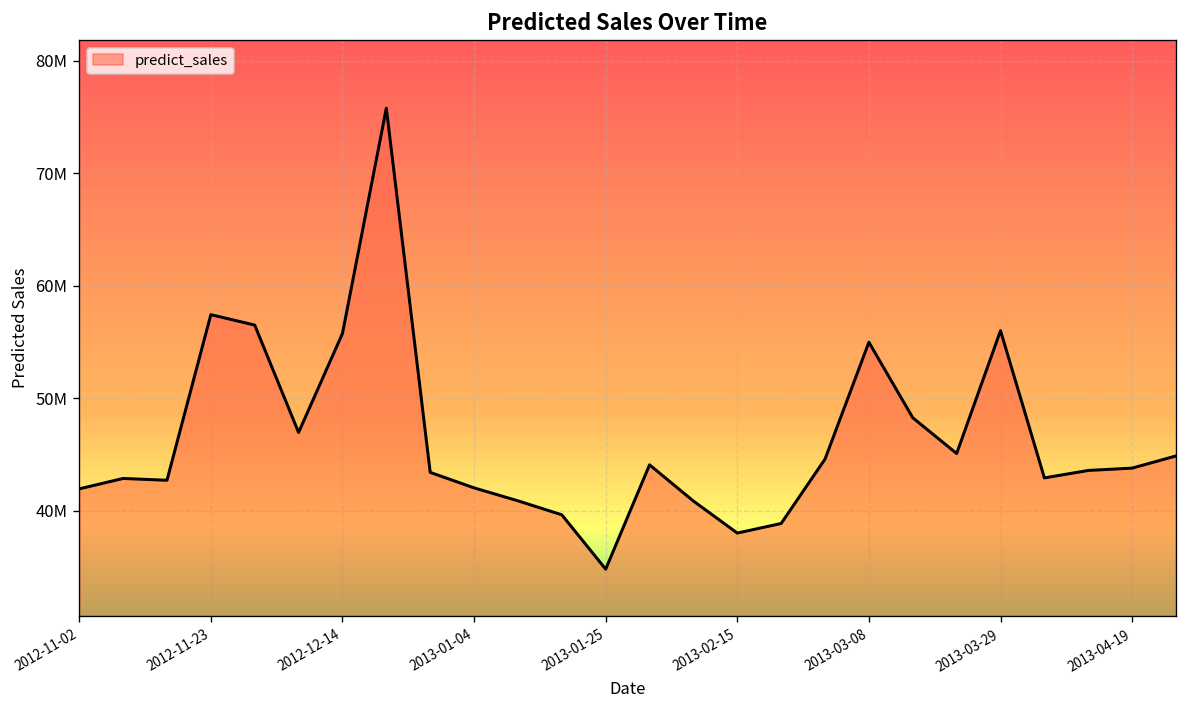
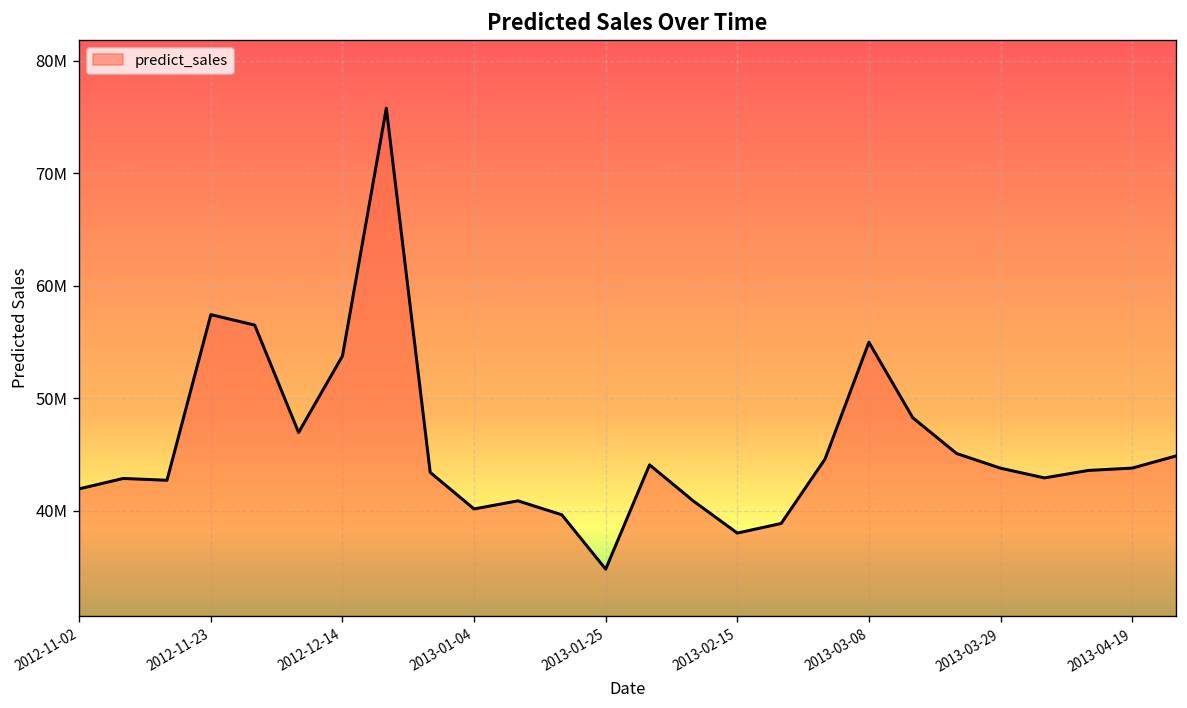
  {
    "2012-11-02": 42000000,
    "2012-11-23": 57000000,
-   "2012-12-14": 56000000,
-   "2013-01-04": 42000000,
+   "2012-12-14": 54000000,
+   "2013-01-04": 40000000,
    "2013-01-25": 35000000,
    "2013-02-15": 38000000,
    "2013-03-08": 55000000,
-   "2013-03-29": 56000000,
+   "2013-03-29": 44000000,
    "2013-04-19": 44000000
  }
